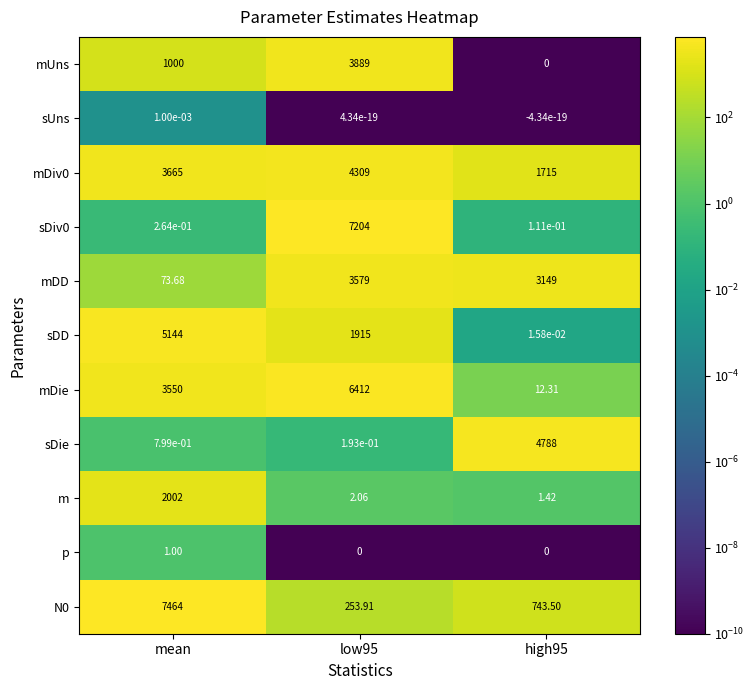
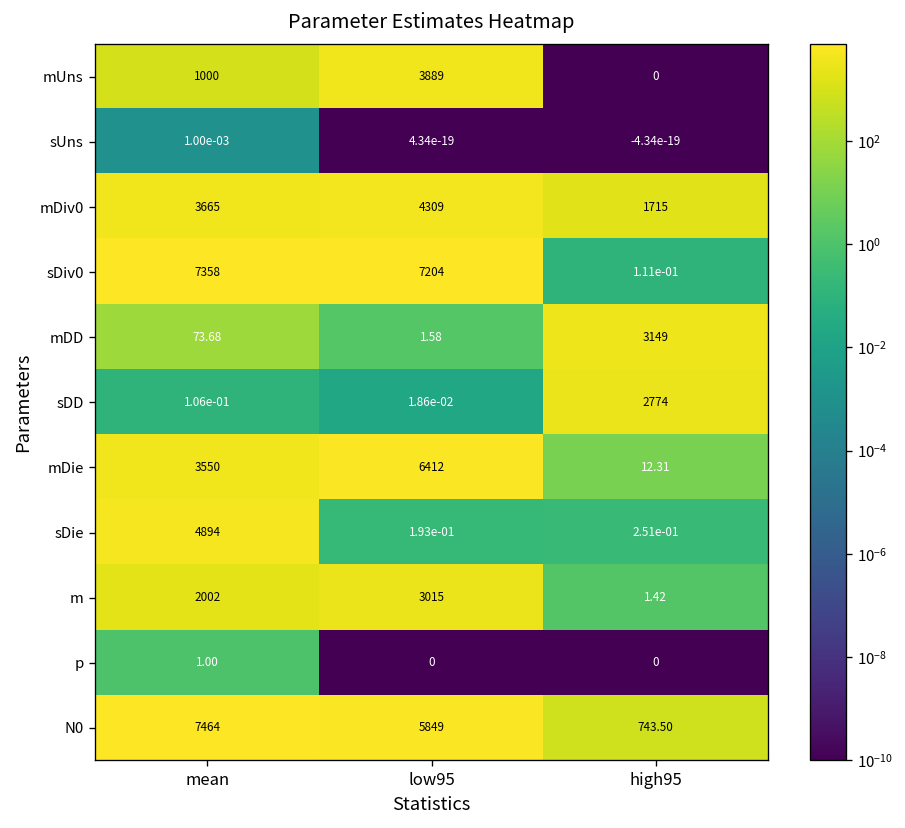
  {
    "mUns": {
      "mean": "1000",
      "low95": "3889",
      "high95": "0"
    },
    "sUns": {
      "mean": "1.00e-03",
      "low95": "4.34e-19",
      "high95": "-4.34e-19"
    },
    "mDiv0": {
      "mean": "3665",
      "low95": "4309",
      "high95": "1715"
    },
    "sDiv0": {
-     "mean": "2.64e-01",
+     "mean": "7358",
      "low95": "7204",
      "high95": "1.11e-01"
    },
    "mDD": {
      "mean": "73.68",
-     "low95": "3579",
+     "low95": "1.58",
      "high95": "3149"
    },
    "sDD": {
-     "mean": "5144",
-     "low95": "1915",
-     "high95": "1.58e-02"
+     "mean": "1.06e-01",
+     "low95": "1.86e-02",
+     "high95": "2774"
    },
    "mDie": {
      "mean": "3550",
      "low95": "6412",
      "high95": "12.31"
    },
    "sDie": {
-     "mean": "7.99e-01",
+     "mean": "4894",
      "low95": "1.93e-01",
-     "high95": "4788"
+     "high95": "2.51e-01"
    },
    "m": {
      "mean": "2002",
-     "low95": "2.06",
+     "low95": "3015",
      "high95": "1.42"
    },
    "p": {
      "mean": "1.00",
      "low95": "0",
      "high95": "0"
    },
    "N0": {
      "mean": "7464",
-     "low95": "253.91",
+     "low95": "5849",
      "high95": "743.50"
    }
  }
